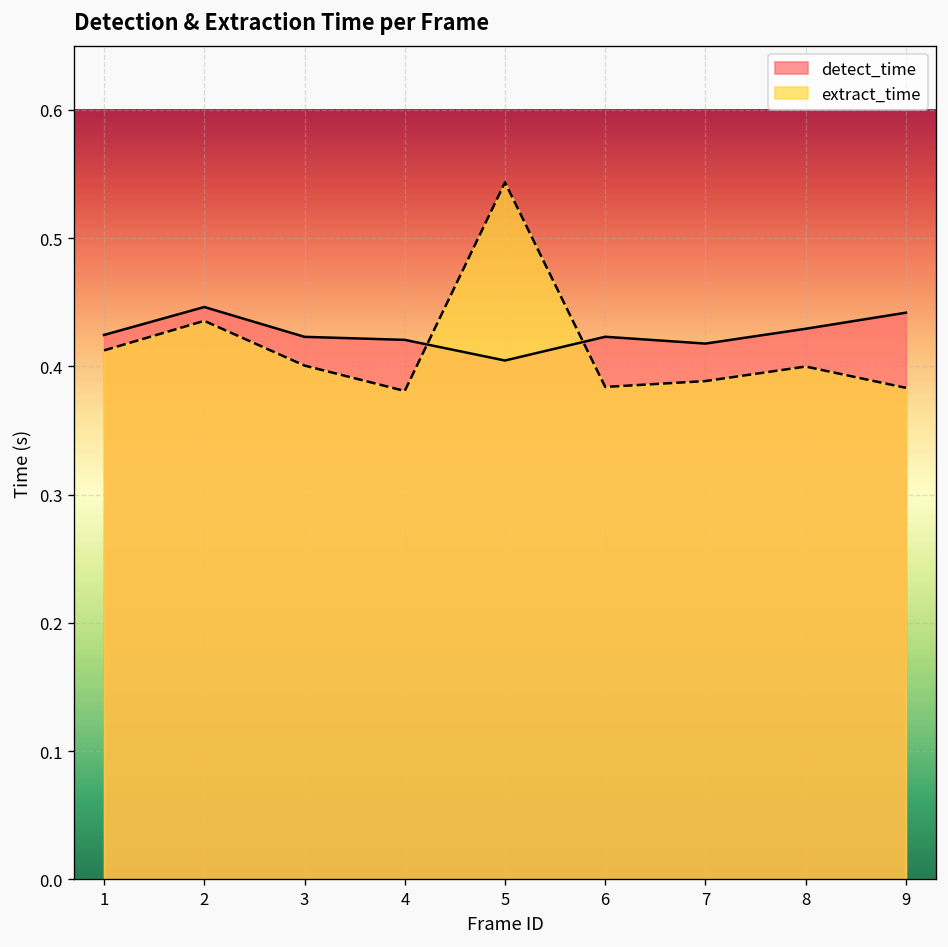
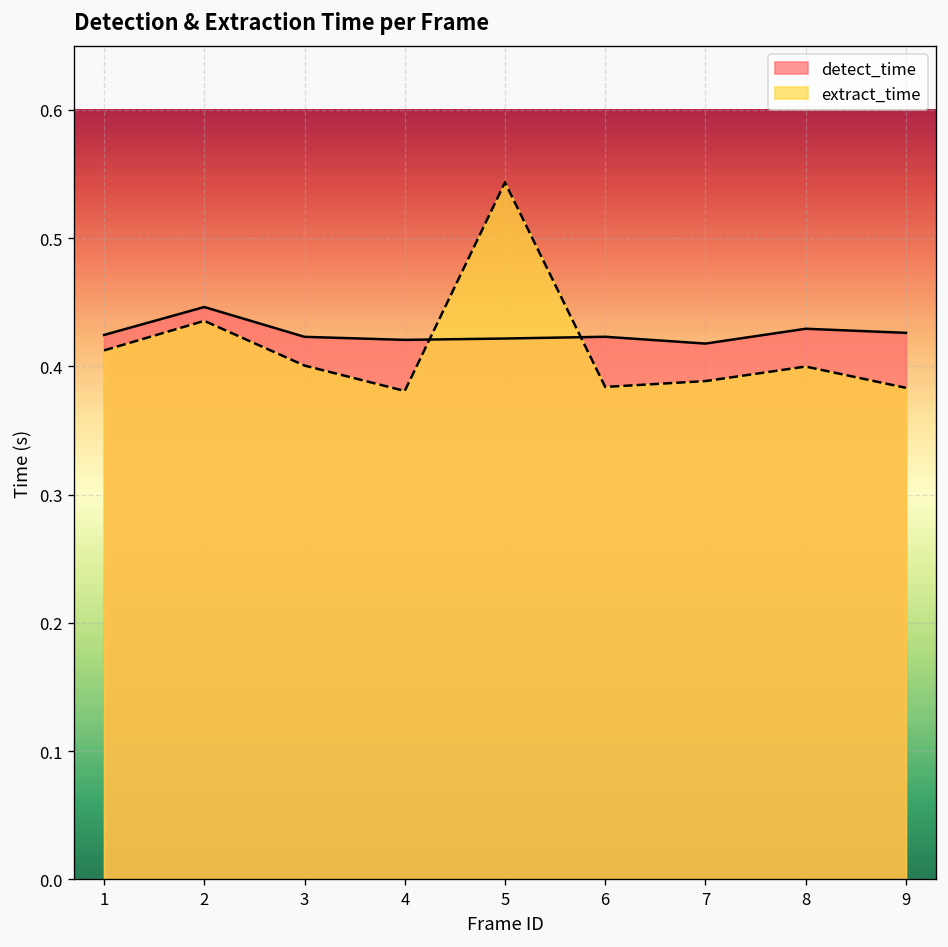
  {
    "detect_time": {
      "1": 0.424,
      "2": 0.446,
      "3": 0.423,
      "4": 0.421,
-     "5": 0.405,
+     "5": 0.422,
      "6": 0.423,
      "7": 0.418,
      "8": 0.429,
-     "9": 0.442
+     "9": 0.426
    },
    "extract_time": {
      "1": 0.412,
      "2": 0.435,
      "3": 0.401,
      "4": 0.381,
      "5": 0.543,
      "6": 0.384,
      "7": 0.389,
      "8": 0.400,
      "9": 0.383
    }
  }
